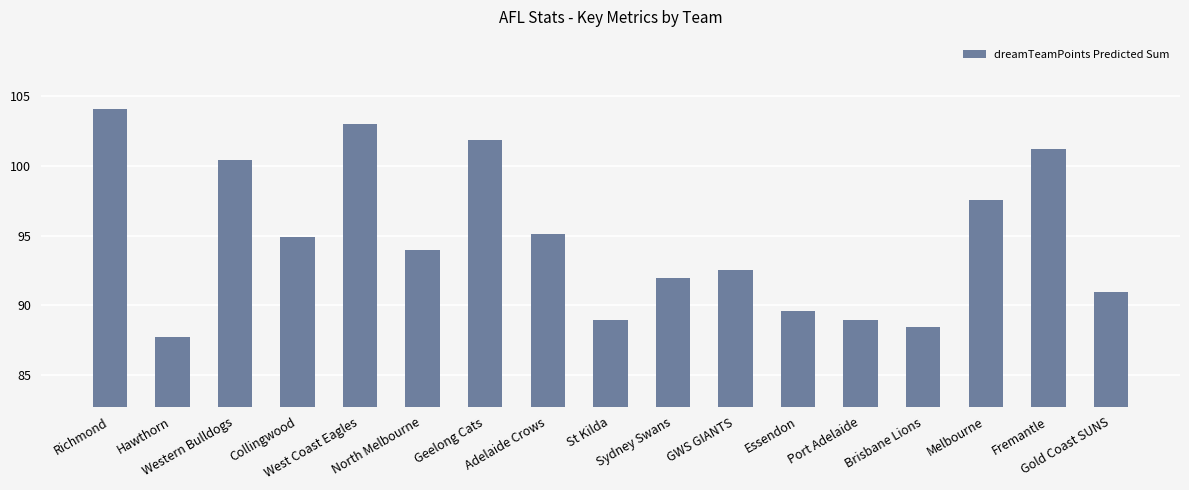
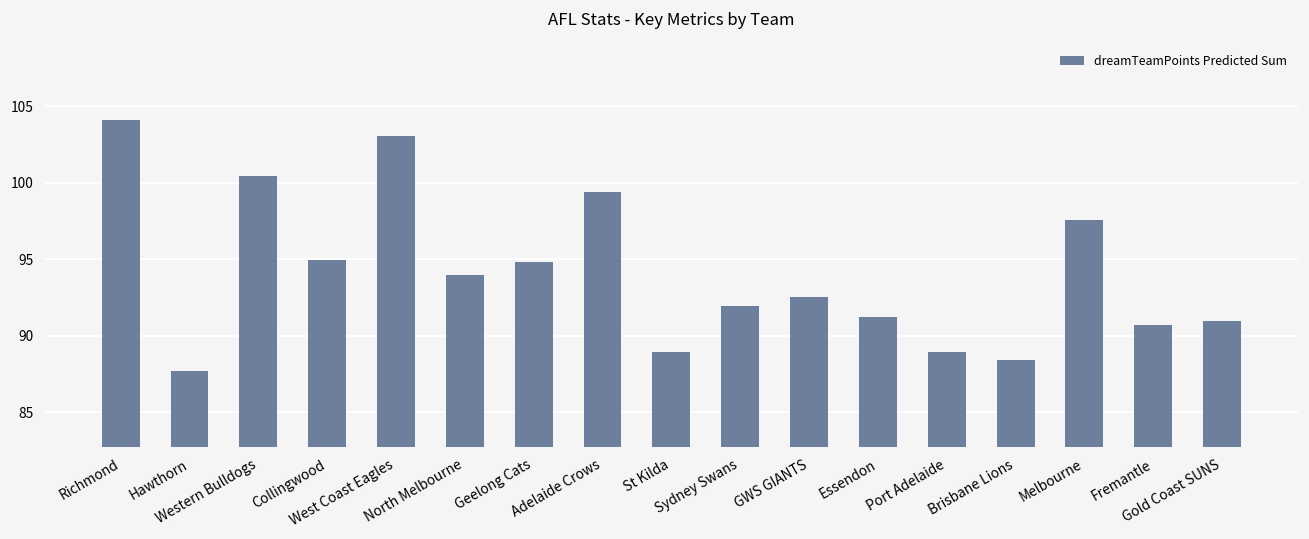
  {
    "Richmond": 104.1,
    "Hawthorn": 87.7,
    "Western Bulldogs": 100.4,
    "Collingwood": 94.9,
    "West Coast Eagles": 103.0,
    "North Melbourne": 94.0,
-   "Geelong Cats": 101.9,
-   "Adelaide Crows": 95.1,
+   "Geelong Cats": 94.8,
+   "Adelaide Crows": 99.4,
    "St Kilda": 88.9,
    "Sydney Swans": 92.0,
    "GWS GIANTS": 92.5,
-   "Essendon": 89.6,
+   "Essendon": 91.2,
    "Port Adelaide": 88.9,
    "Brisbane Lions": 88.4,
    "Melbourne": 97.5,
-   "Fremantle": 101.2,
+   "Fremantle": 90.7,
    "Gold Coast SUNS": 91.0
  }
